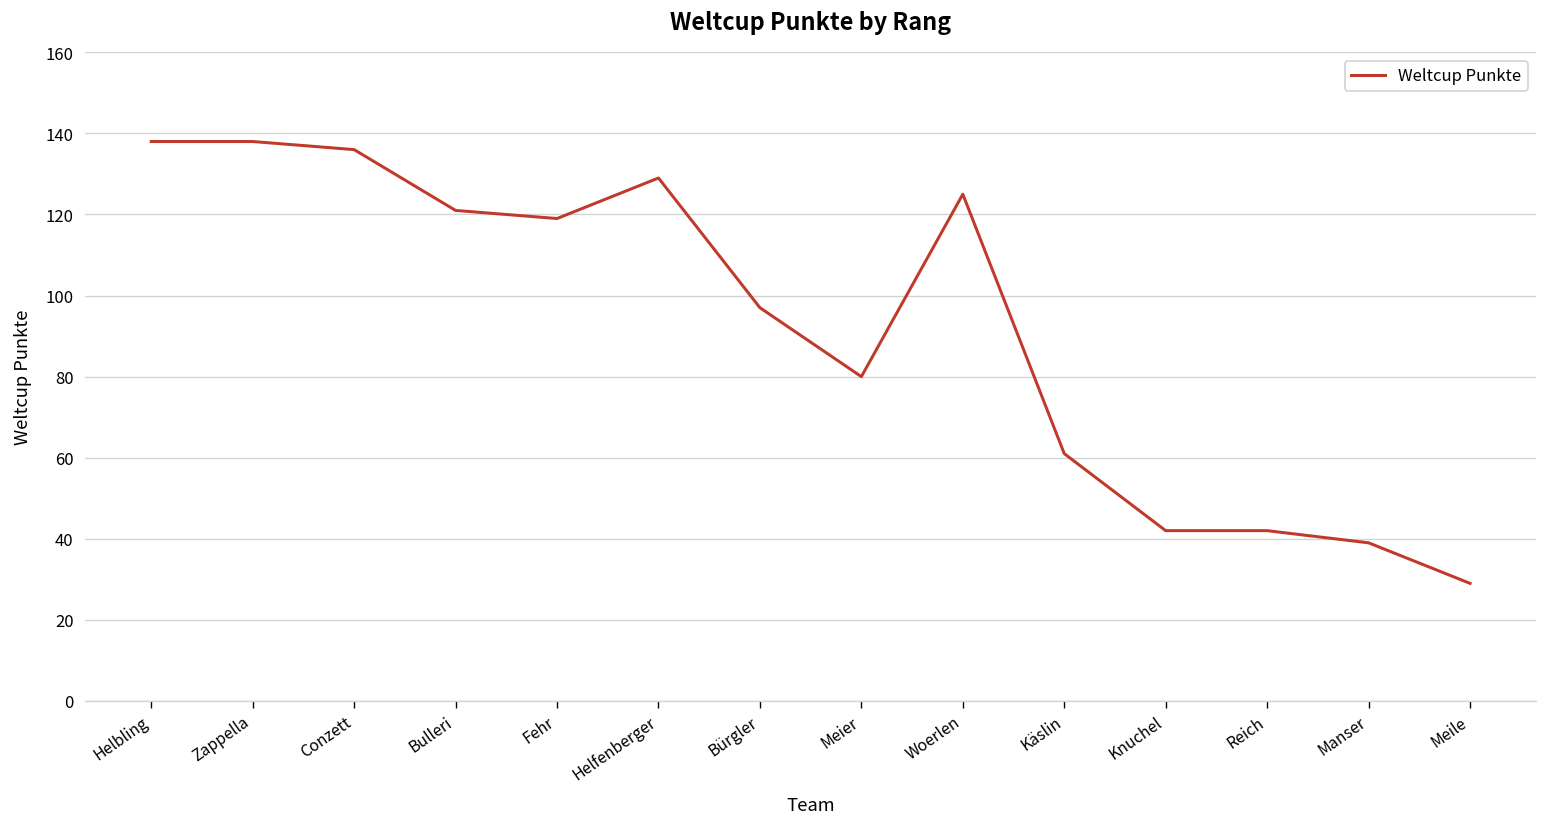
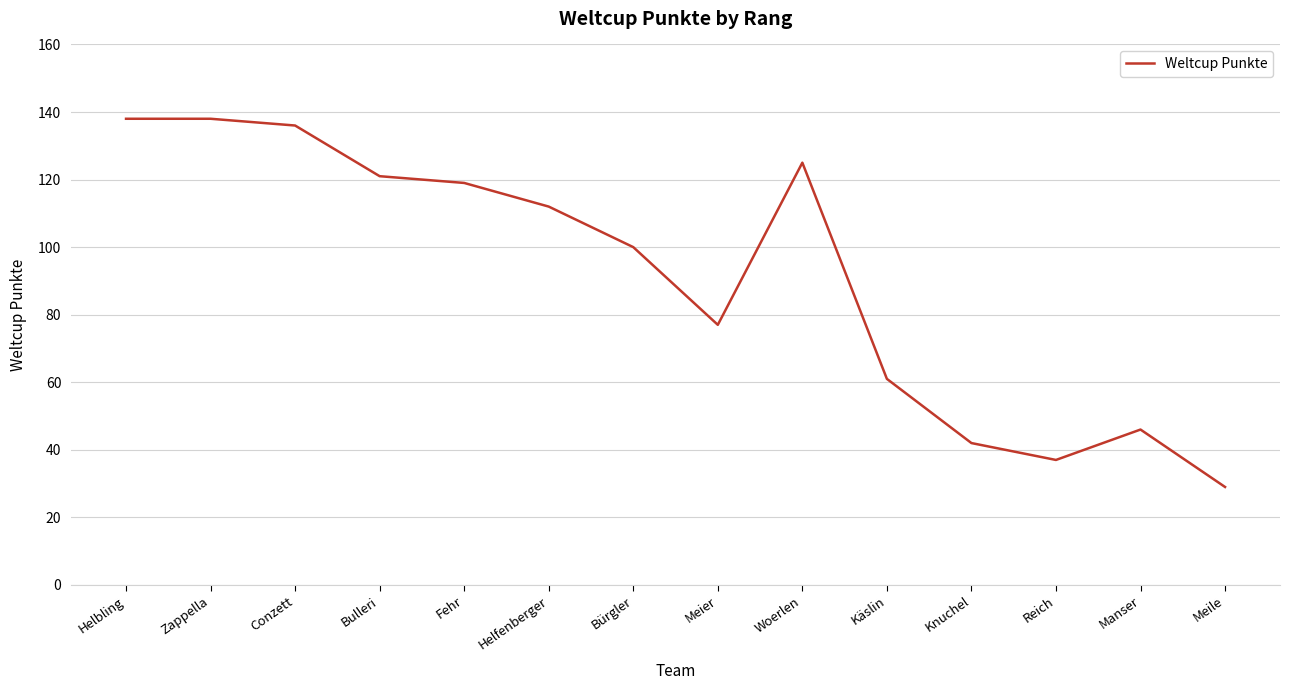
  {
    "Helbling": 138,
    "Zappella": 138,
    "Conzett": 136,
    "Bulleri": 121,
    "Fehr": 119,
-   "Helfenberger": 129,
-   "Bürgler": 97,
-   "Meier": 80,
+   "Helfenberger": 112,
+   "Bürgler": 100,
+   "Meier": 77,
    "Woerlen": 125,
    "Käslin": 61,
    "Knuchel": 42,
-   "Reich": 42,
-   "Manser": 39,
+   "Reich": 37,
+   "Manser": 46,
    "Meile": 29
  }
